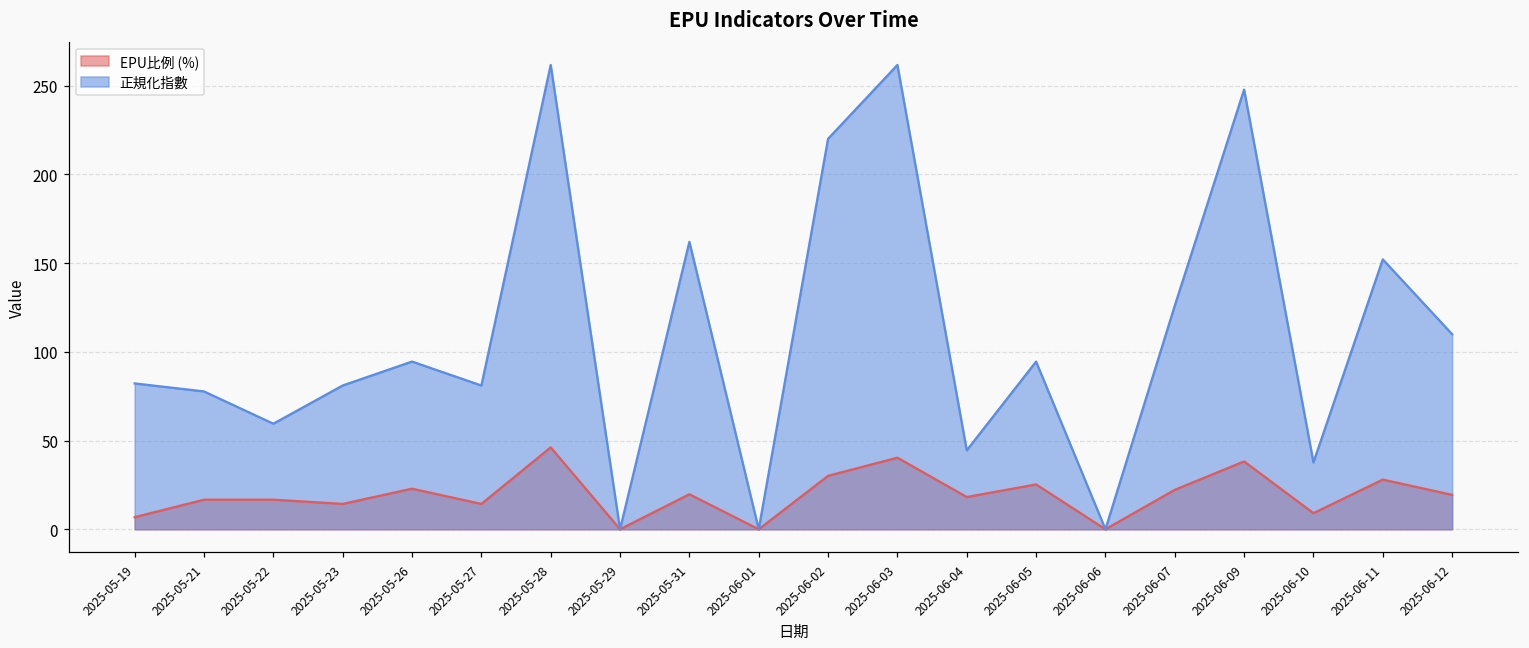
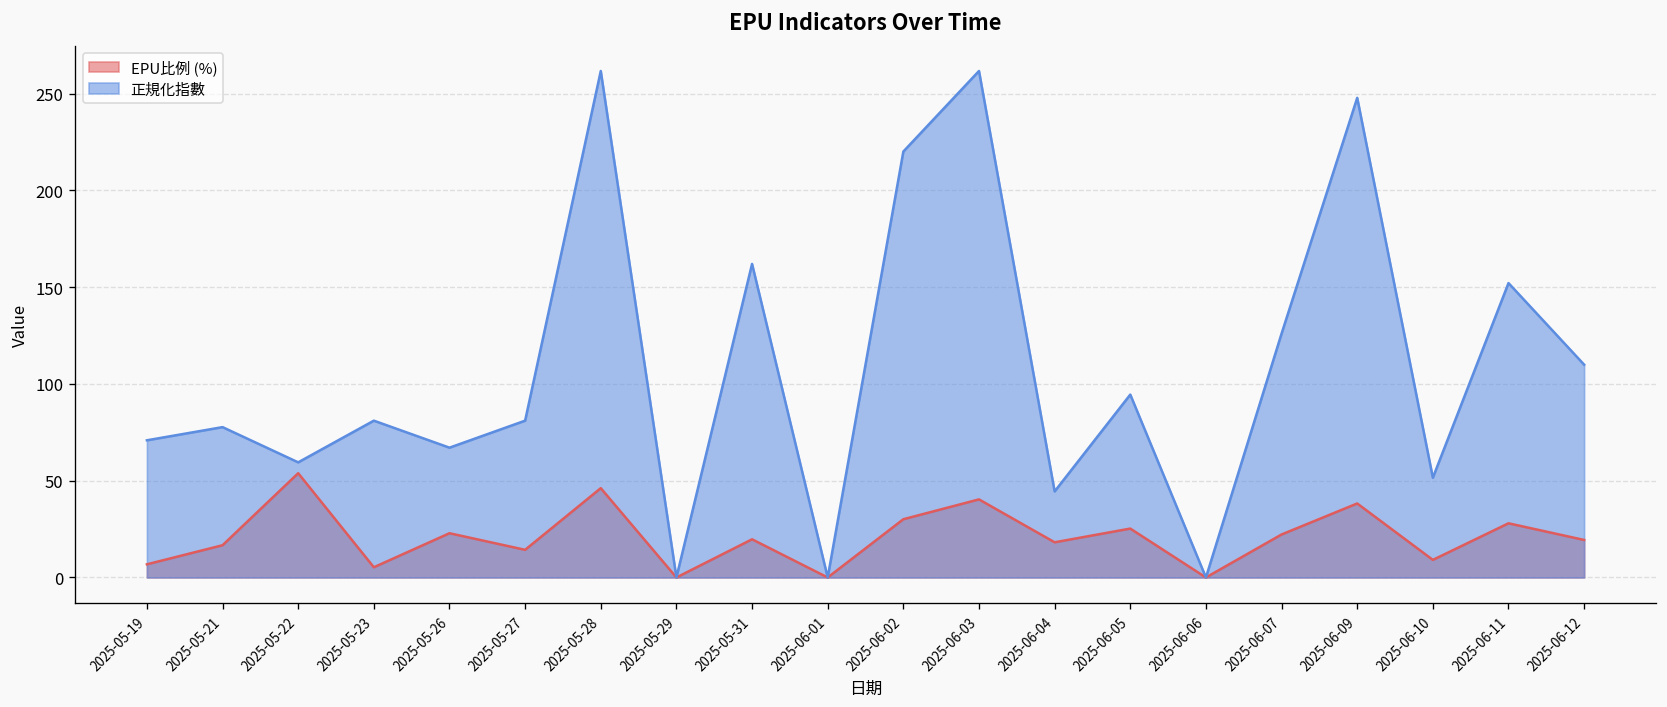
  {
    "EPU比例 (%)": {
      "2025-05-19": 7,
      "2025-05-21": 17,
-     "2025-05-22": 17,
-     "2025-05-23": 14,
+     "2025-05-22": 54,
+     "2025-05-23": 5,
      "2025-05-26": 23,
      "2025-05-27": 14,
      "2025-05-28": 46,
      "2025-05-31": 20,
      "2025-06-02": 30,
      "2025-06-03": 40,
      "2025-06-04": 18,
      "2025-06-05": 25,
      "2025-06-07": 22,
      "2025-06-09": 38,
      "2025-06-10": 9,
      "2025-06-11": 28,
      "2025-06-12": 19
    },
    "正規化指數": {
-     "2025-05-19": 82,
+     "2025-05-19": 71,
      "2025-05-21": 78,
      "2025-05-22": 59,
      "2025-05-23": 81,
-     "2025-05-26": 95,
+     "2025-05-26": 67,
      "2025-05-27": 81,
      "2025-05-28": 262,
      "2025-05-31": 162,
      "2025-06-02": 220,
      "2025-06-03": 262,
      "2025-06-04": 44,
      "2025-06-05": 95,
      "2025-06-07": 126,
      "2025-06-09": 248,
-     "2025-06-10": 38,
+     "2025-06-10": 52,
      "2025-06-11": 152,
      "2025-06-12": 110
    }
  }
